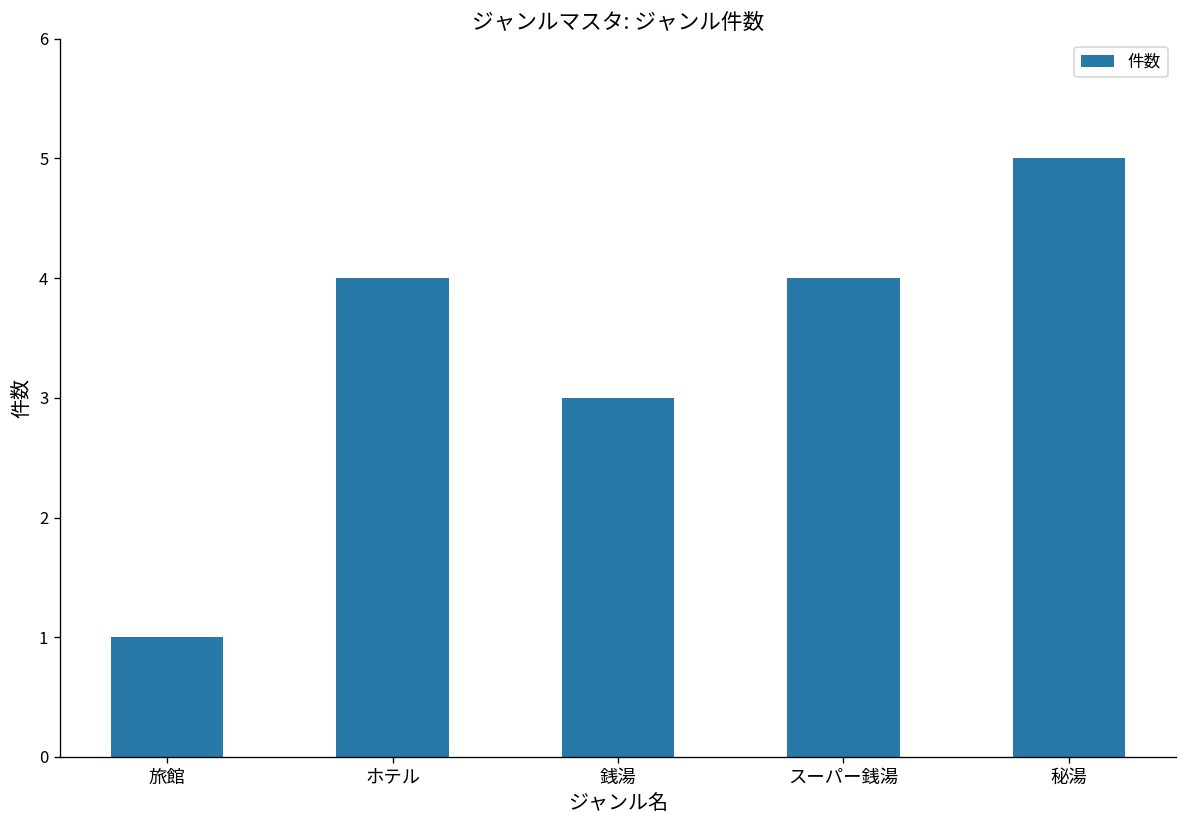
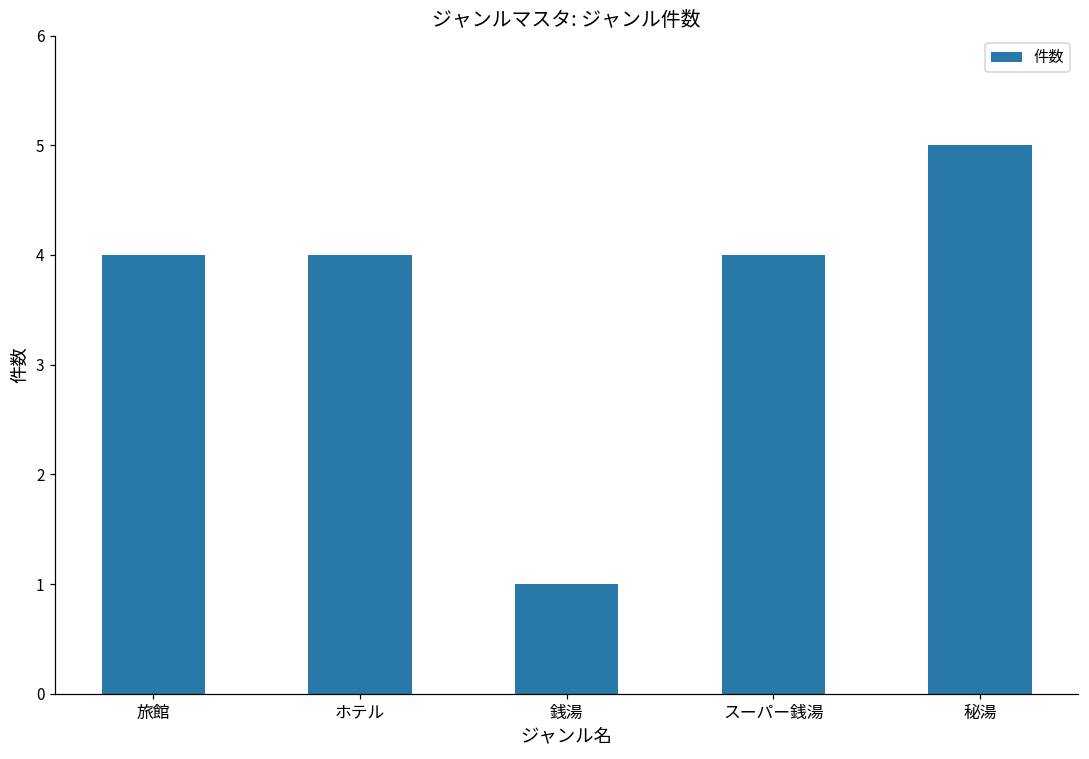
  {
-   "旅館": 1,
+   "旅館": 4,
    "ホテル": 4,
-   "銭湯": 3,
+   "銭湯": 1,
    "スーパー銭湯": 4,
    "秘湯": 5
  }
